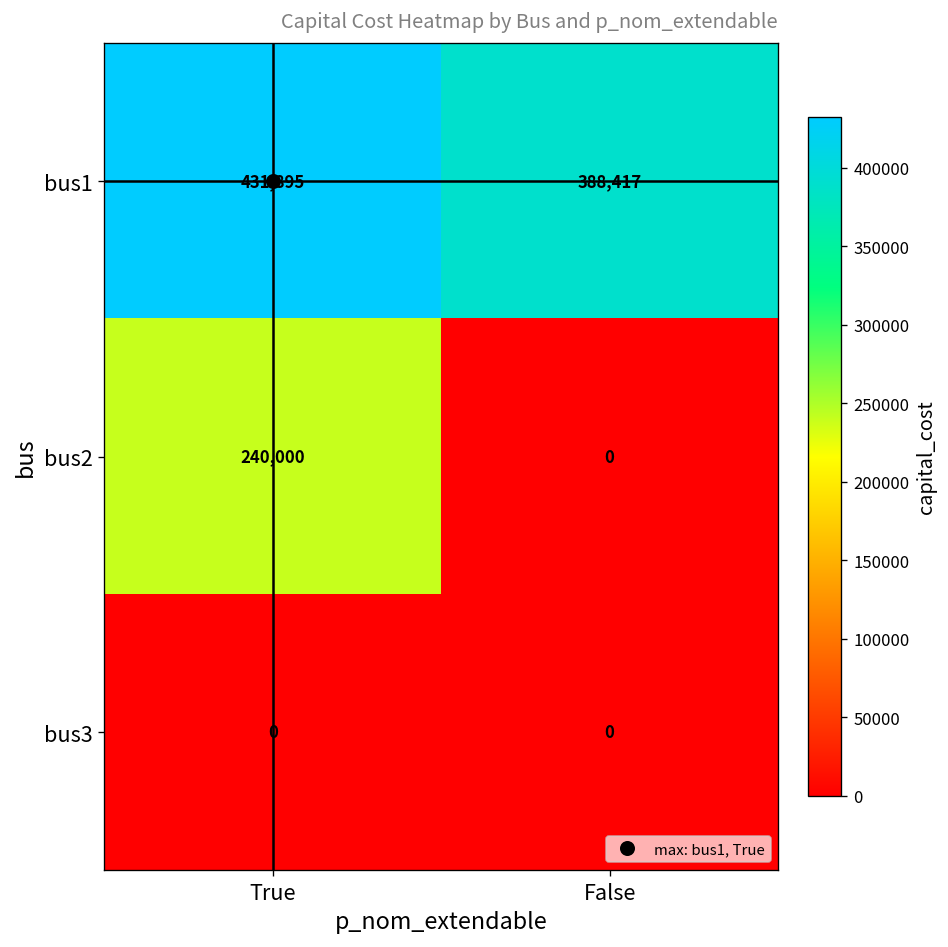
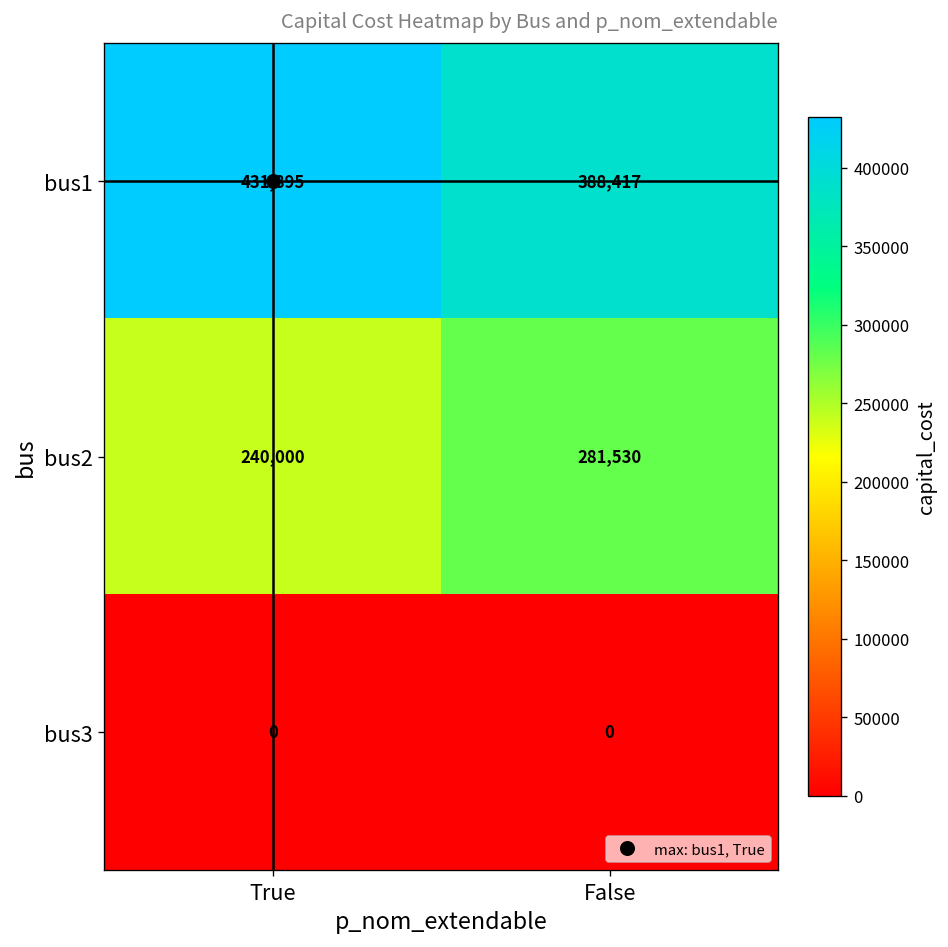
  {
    "bus1": {
      "False": "388,417"
    },
    "bus2": {
      "True": "240,000",
-     "False": "0"
+     "False": "281,530"
    },
    "bus3": {
      "True": "0",
      "False": "0"
    }
  }
